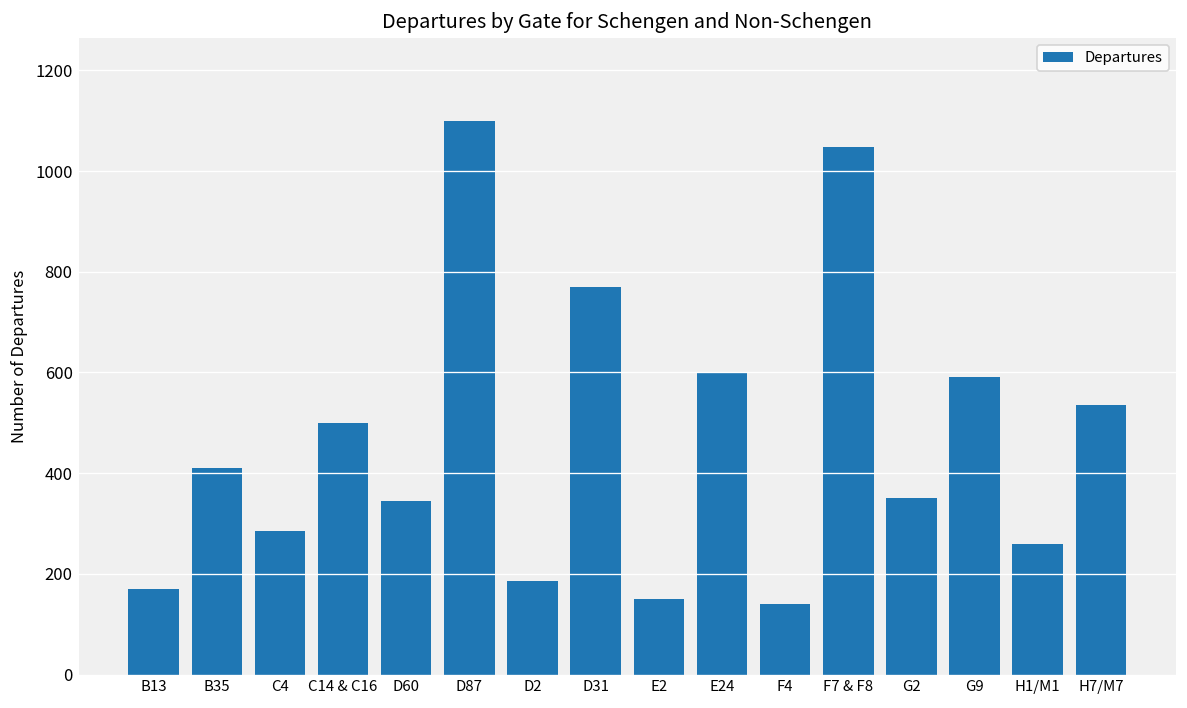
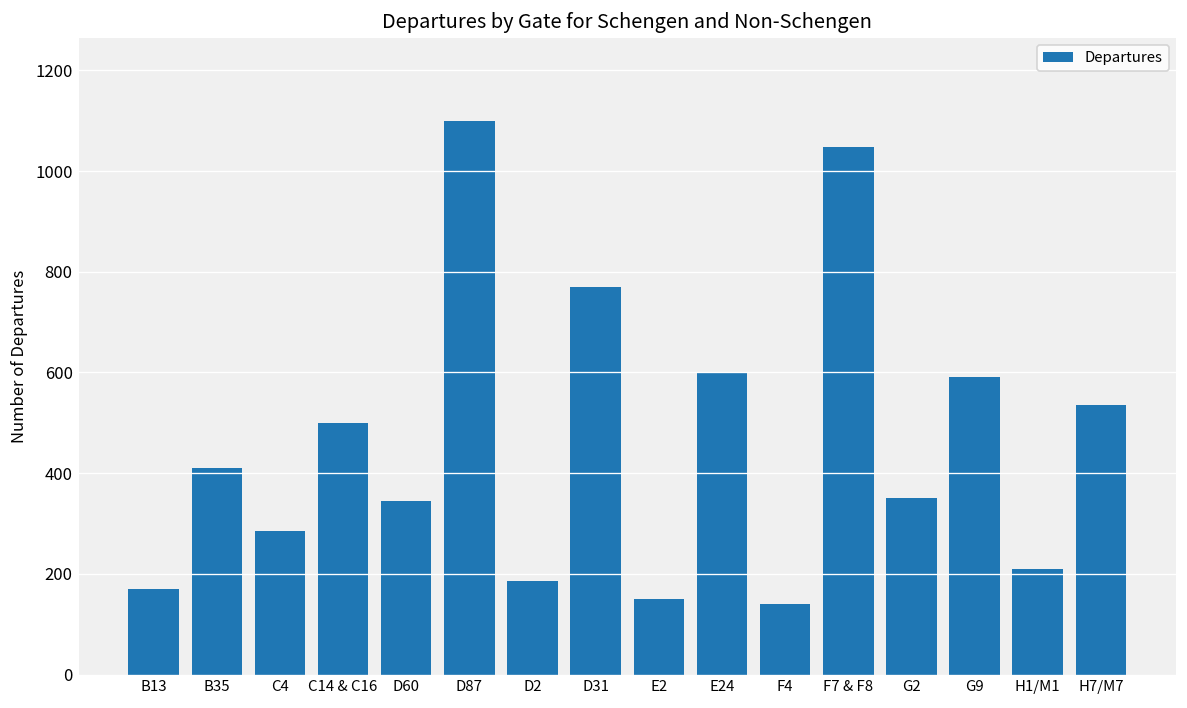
  {
    "B13": 170,
    "B35": 410,
    "C4": 290,
    "C14 & C16": 500,
    "D60": 340,
    "D87": 1100,
    "D2": 190,
    "D31": 770,
    "E2": 150,
    "E24": 600,
    "F4": 140,
    "F7 & F8": 1050,
    "G2": 350,
    "G9": 590,
-   "H1/M1": 260,
+   "H1/M1": 210,
    "H7/M7": 540
  }
